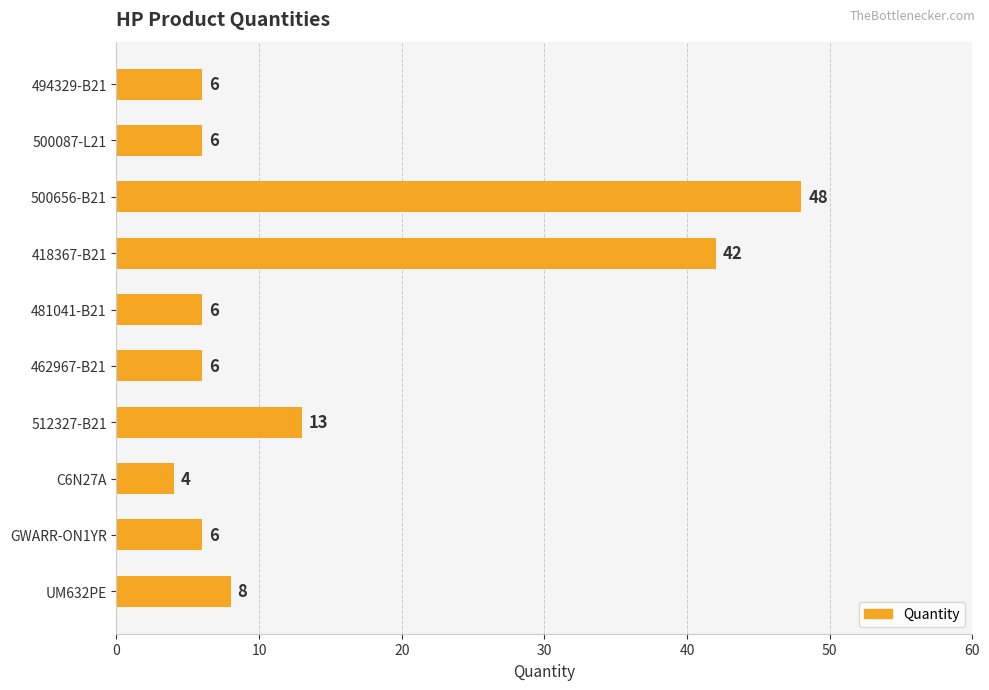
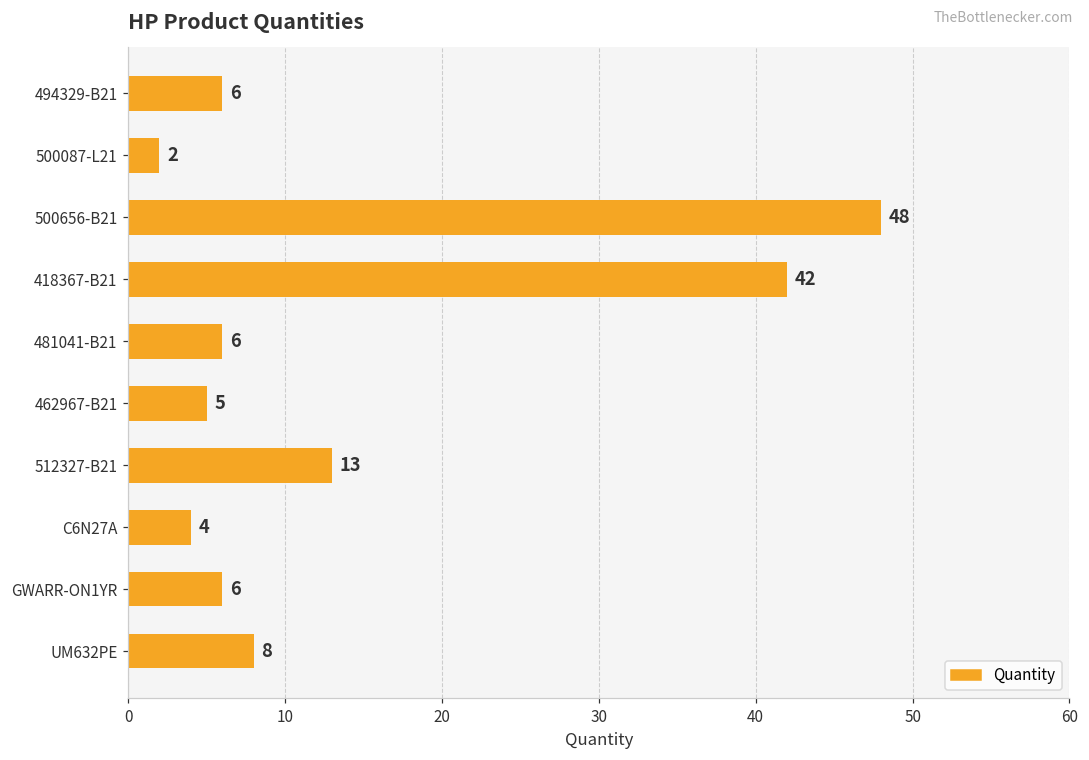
  {
    "494329-B21": 6,
-   "500087-L21": 6,
+   "500087-L21": 2,
    "500656-B21": 48,
    "418367-B21": 42,
    "481041-B21": 6,
-   "462967-B21": 6,
+   "462967-B21": 5,
    "512327-B21": 13,
    "C6N27A": 4,
    "GWARR-ON1YR": 6,
    "UM632PE": 8
  }
